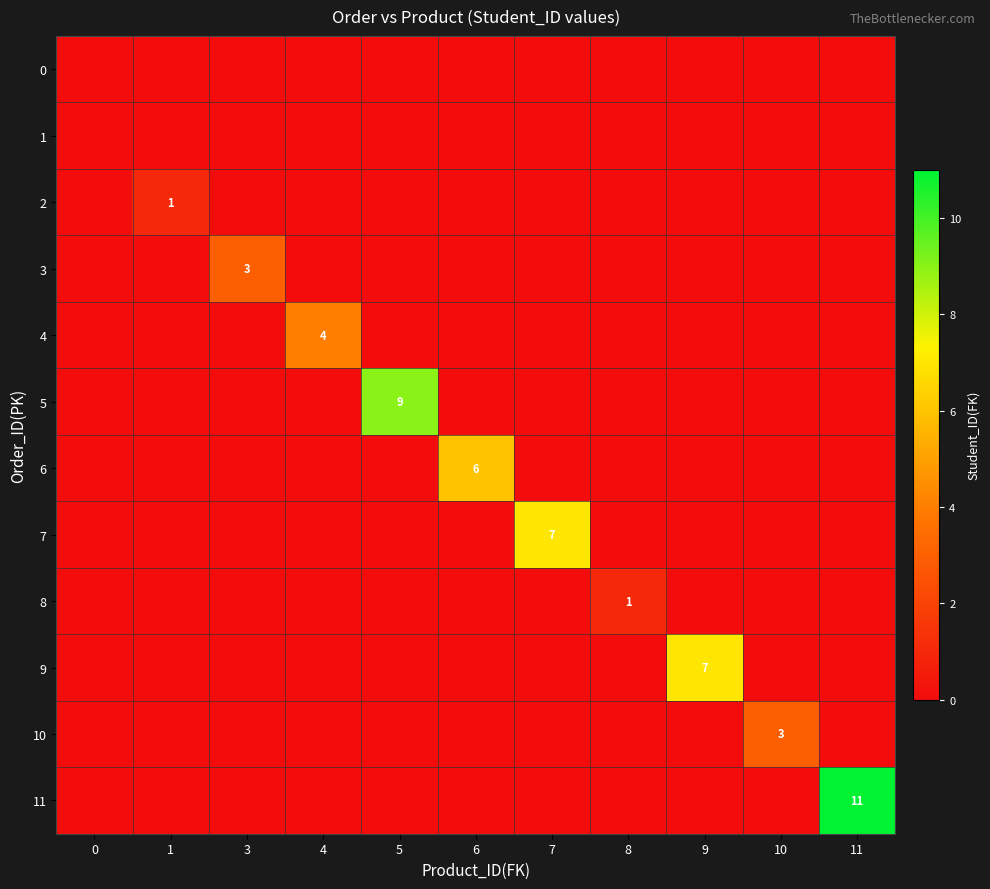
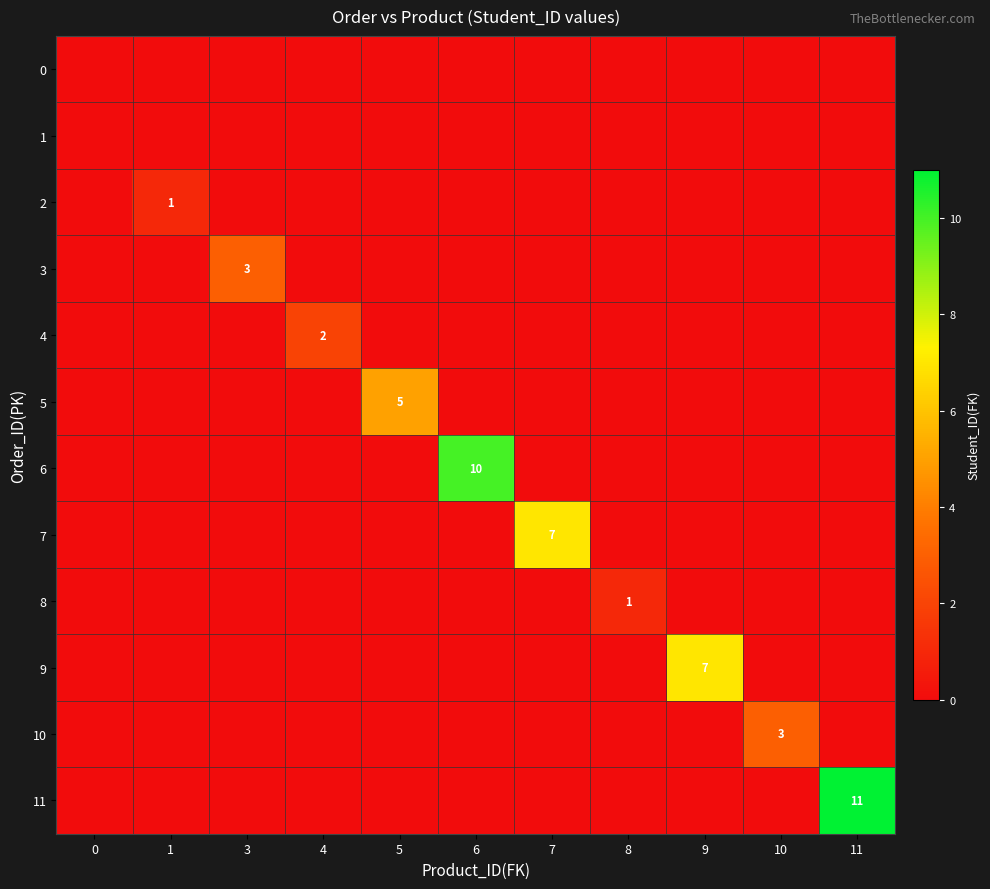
  {
    "2": {
      "1": 1
    },
    "3": {
      "3": 3
    },
    "4": {
-     "4": 4
+     "4": 2
    },
    "5": {
-     "5": 9
+     "5": 5
    },
    "6": {
-     "6": 6
+     "6": 10
    },
    "7": {
      "7": 7
    },
    "8": {
      "8": 1
    },
    "9": {
      "9": 7
    },
    "10": {
      "10": 3
    },
    "11": {
      "11": 11
    }
  }
